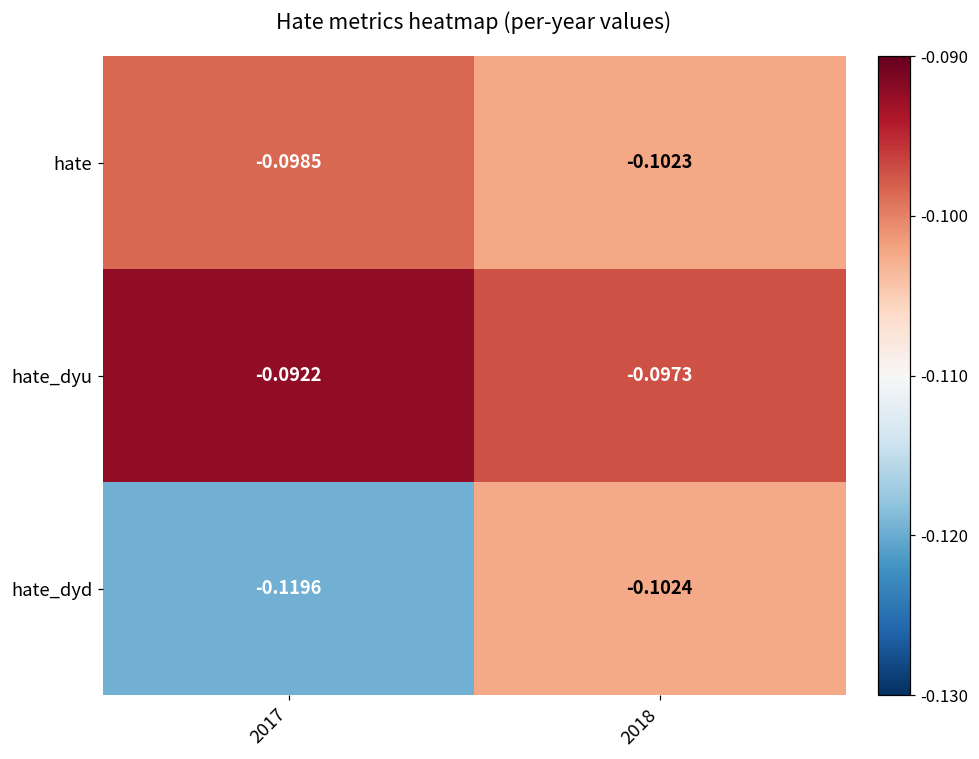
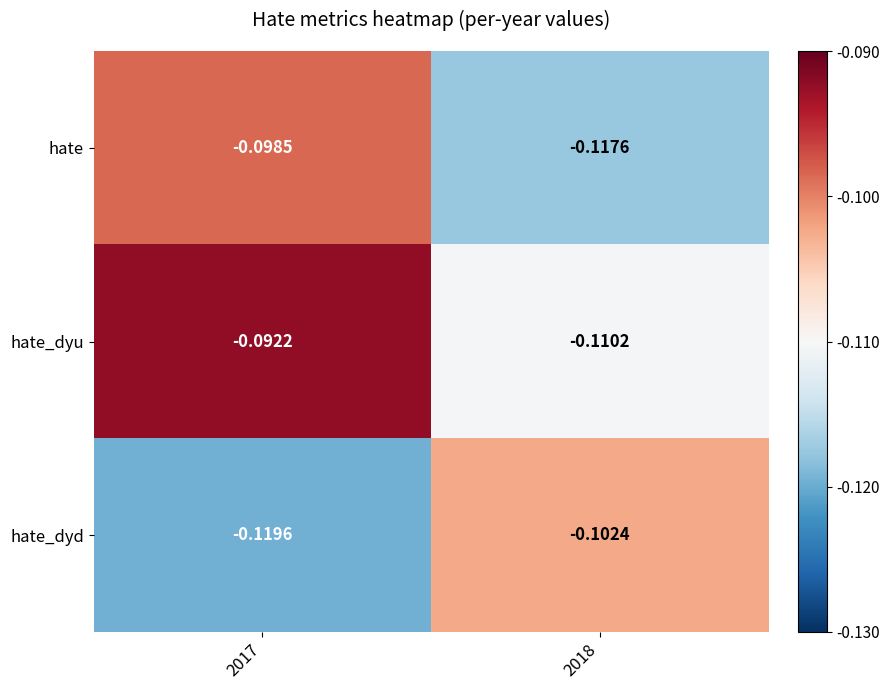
  {
    "hate": {
      "2017": -0.0985,
-     "2018": -0.1023
+     "2018": -0.1176
    },
    "hate_dyu": {
      "2017": -0.0922,
-     "2018": -0.0973
+     "2018": -0.1102
    },
    "hate_dyd": {
      "2017": -0.1196,
      "2018": -0.1024
    }
  }
